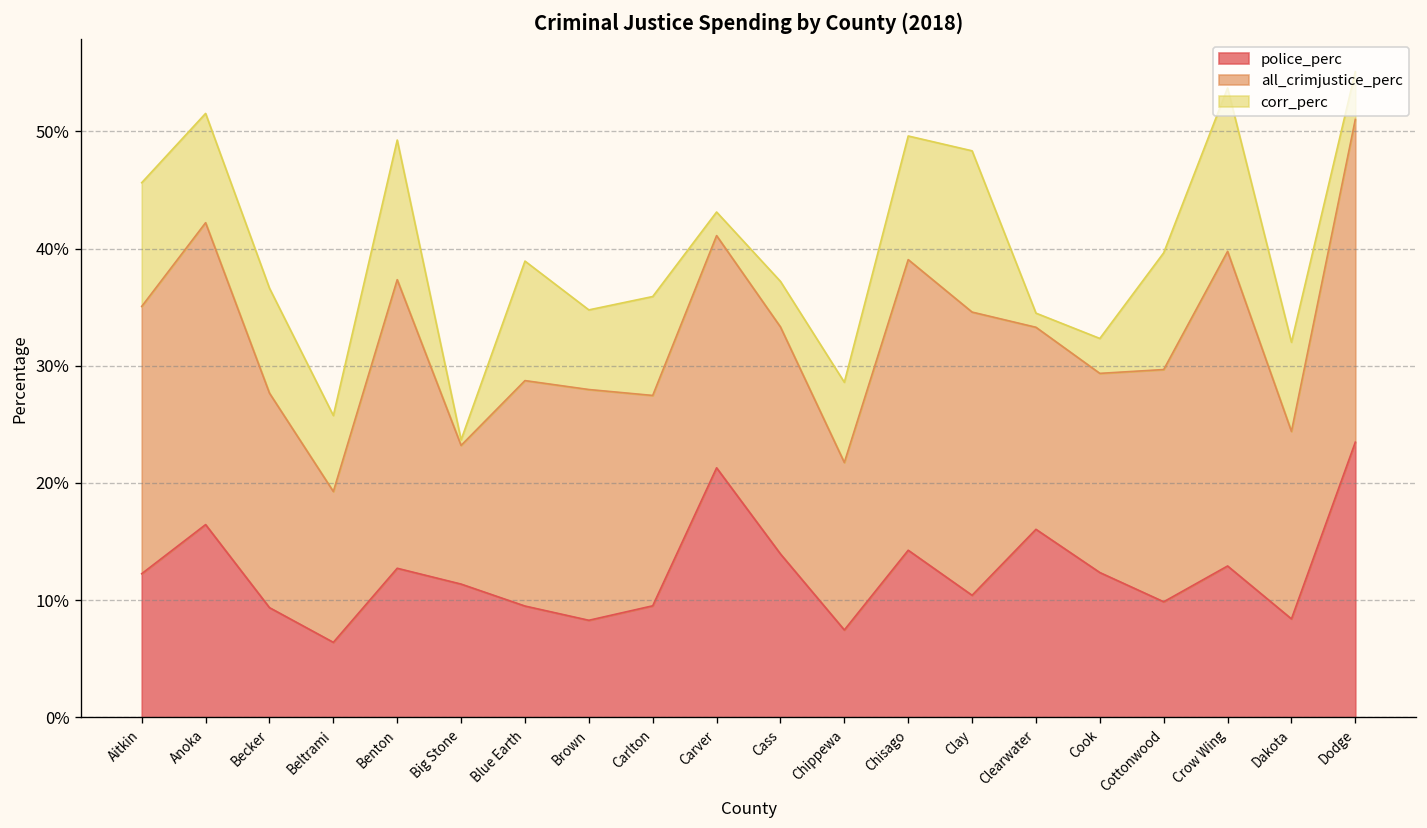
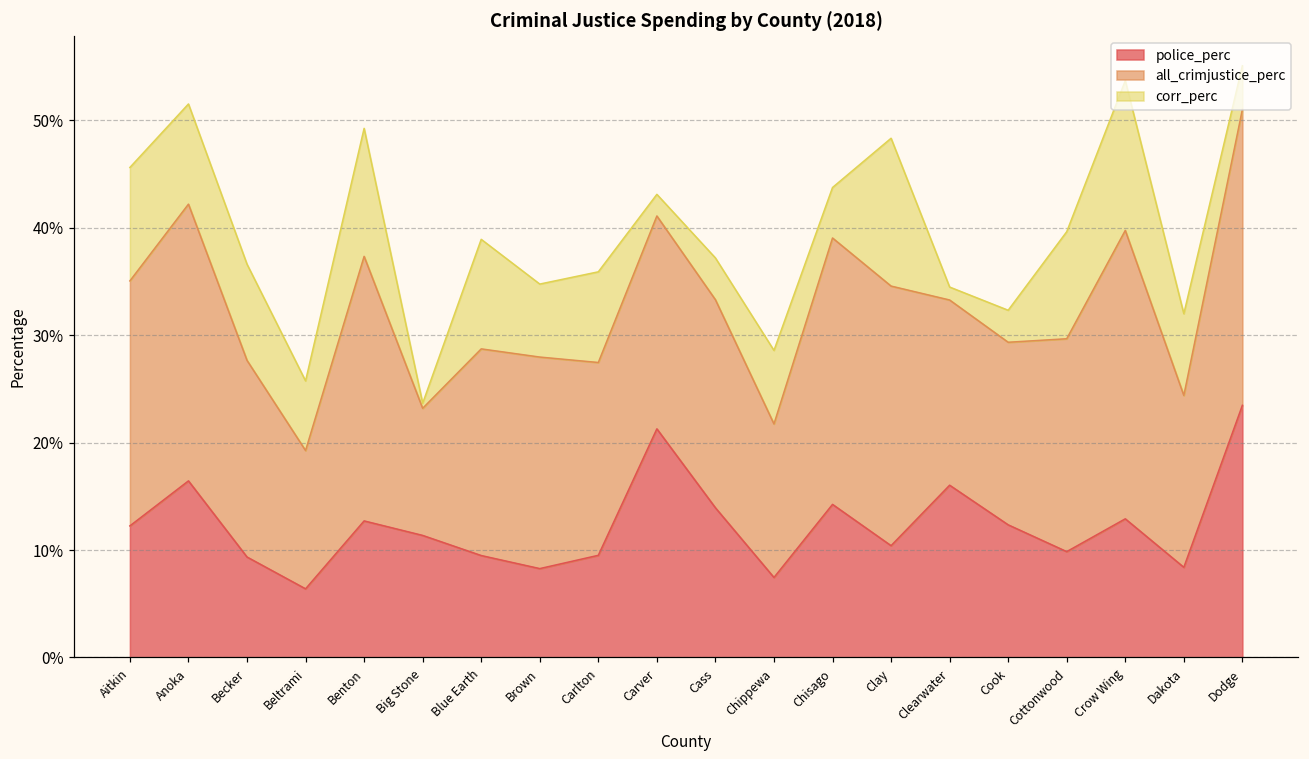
  {
    "corr_perc": {
      "Aitkin": "11%",
      "Anoka": "9%",
      "Becker": "9%",
      "Beltrami": "6%",
      "Benton": "12%",
      "Big Stone": "0%",
      "Blue Earth": "10%",
      "Brown": "7%",
      "Carlton": "8%",
      "Carver": "2%",
      "Cass": "4%",
      "Chippewa": "7%",
-     "Chisago": "11%",
+     "Chisago": "5%",
      "Clay": "14%",
      "Clearwater": "1%",
      "Cook": "3%",
      "Cottonwood": "10%",
      "Dakota": "8%"
    }
  }
